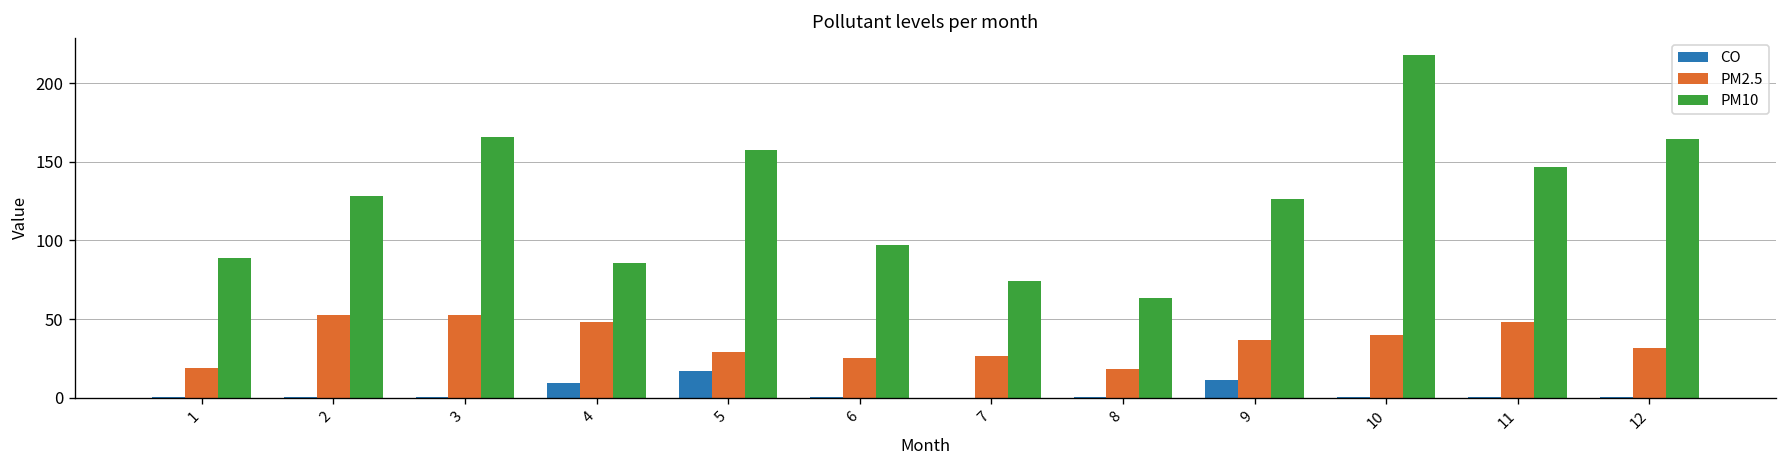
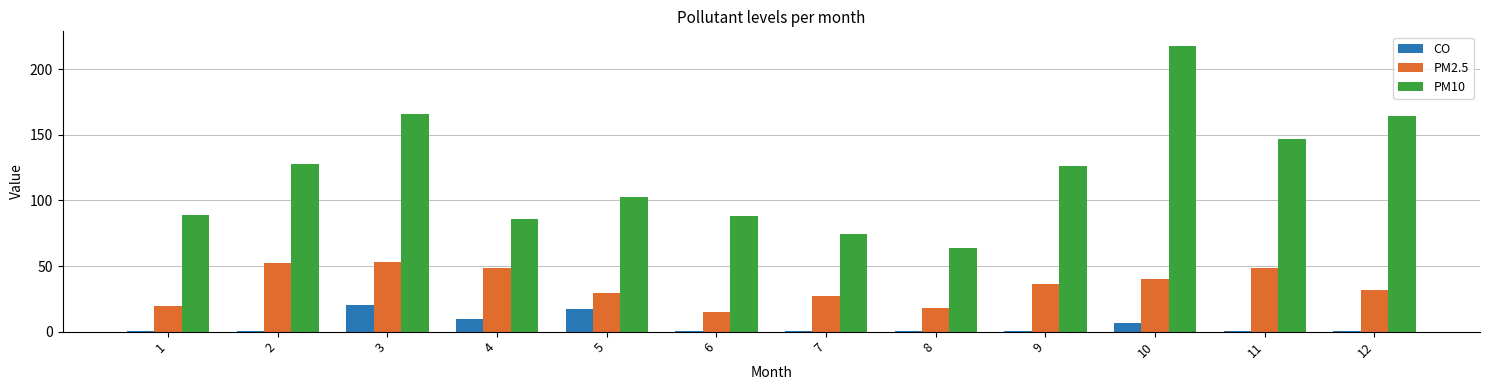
  {
    "CO": {
-     "3": 0,
+     "3": 20,
      "4": 10,
      "5": 17,
-     "9": 11,
-     "10": 0
+     "9": 0,
+     "10": 7
    },
    "PM2.5": {
      "1": 19,
      "2": 52,
      "3": 53,
      "4": 48,
      "5": 29,
-     "6": 25,
+     "6": 15,
      "7": 27,
      "8": 18,
      "9": 37,
      "10": 40,
      "11": 48,
      "12": 32
    },
    "PM10": {
      "1": 89,
      "2": 128,
      "3": 166,
      "4": 86,
-     "5": 157,
-     "6": 97,
+     "5": 102,
+     "6": 88,
      "7": 74,
      "8": 63,
      "9": 126,
      "10": 218,
      "11": 147,
      "12": 165
    }
  }
